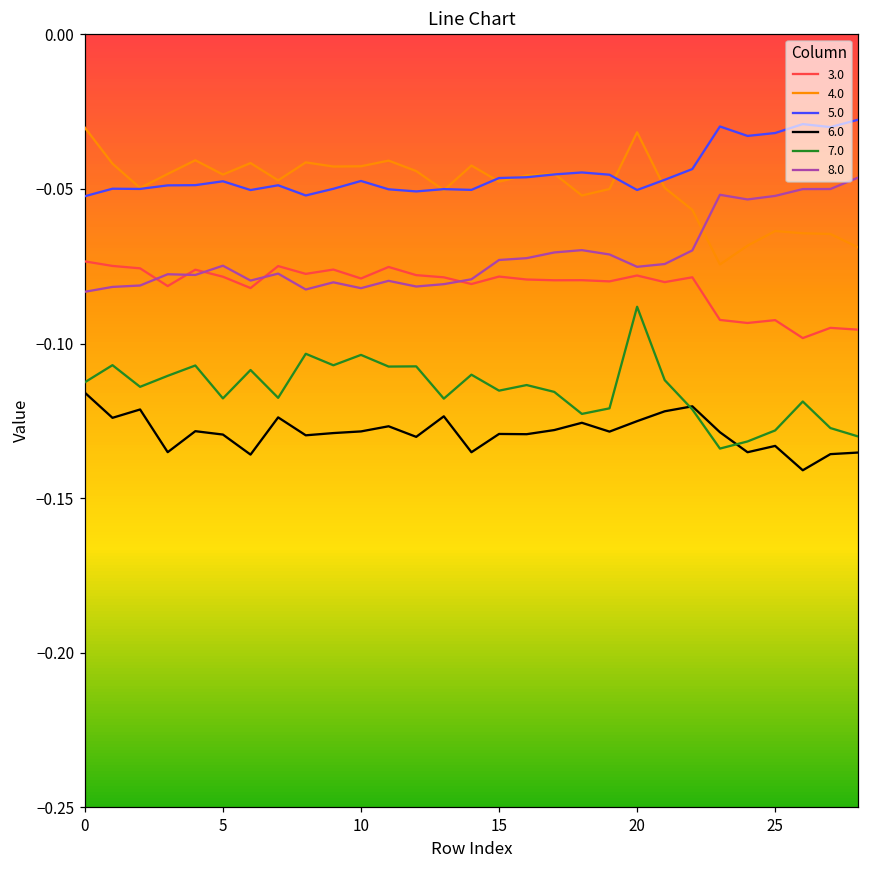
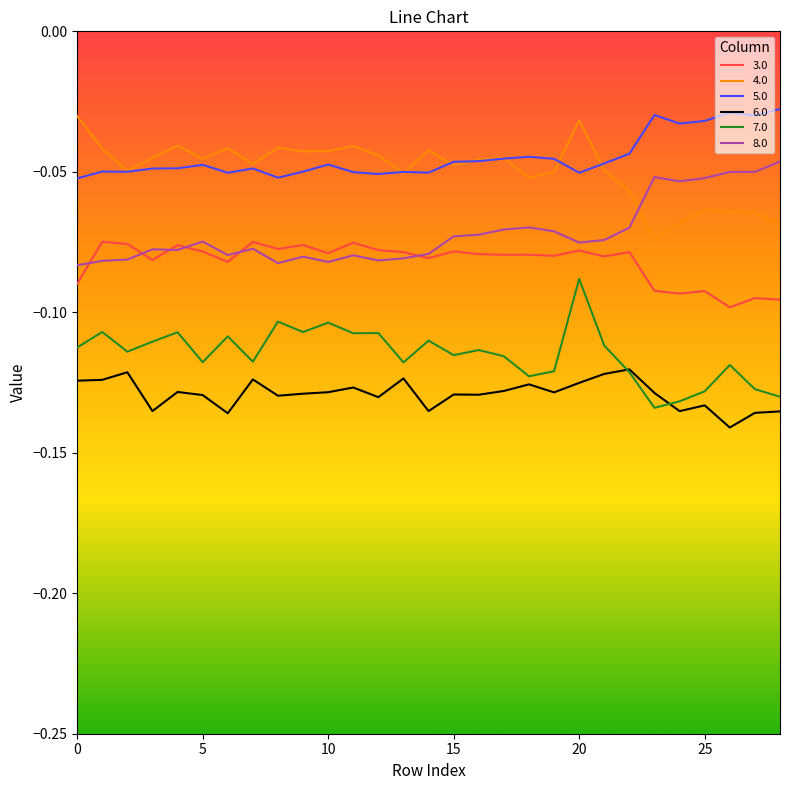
  {
    "3.0": {
-     "0": -0.073,
+     "0": -0.090,
      "5": -0.078,
      "10": -0.079,
      "15": -0.078,
      "20": -0.078,
      "25": -0.092
    },
    "4.0": {
      "0": -0.030,
      "5": -0.045,
      "10": -0.043,
      "15": -0.048,
      "20": -0.032,
      "25": -0.064
    },
    "5.0": {
      "0": -0.052,
      "5": -0.048,
      "10": -0.047,
      "15": -0.046,
      "20": -0.050,
      "25": -0.032
    },
    "6.0": {
-     "0": -0.116,
+     "0": -0.124,
      "5": -0.129,
      "10": -0.128,
      "15": -0.129,
      "20": -0.125,
      "25": -0.133
    },
    "7.0": {
      "0": -0.113,
      "5": -0.118,
      "10": -0.104,
      "15": -0.115,
      "20": -0.088,
      "25": -0.128
    },
    "8.0": {
      "0": -0.083,
      "5": -0.075,
      "10": -0.082,
      "15": -0.073,
      "20": -0.075,
      "25": -0.052
    }
  }
